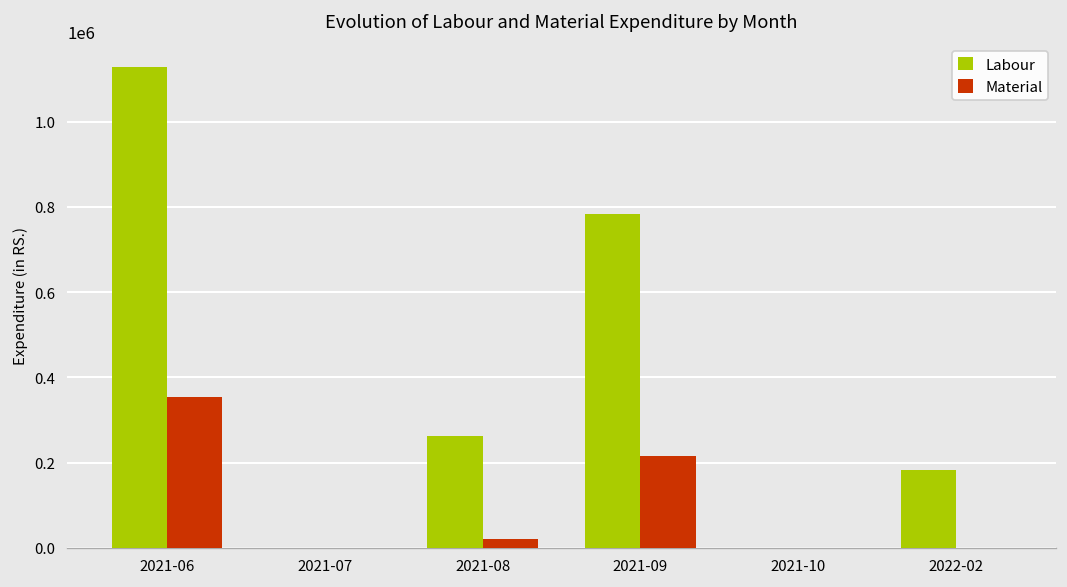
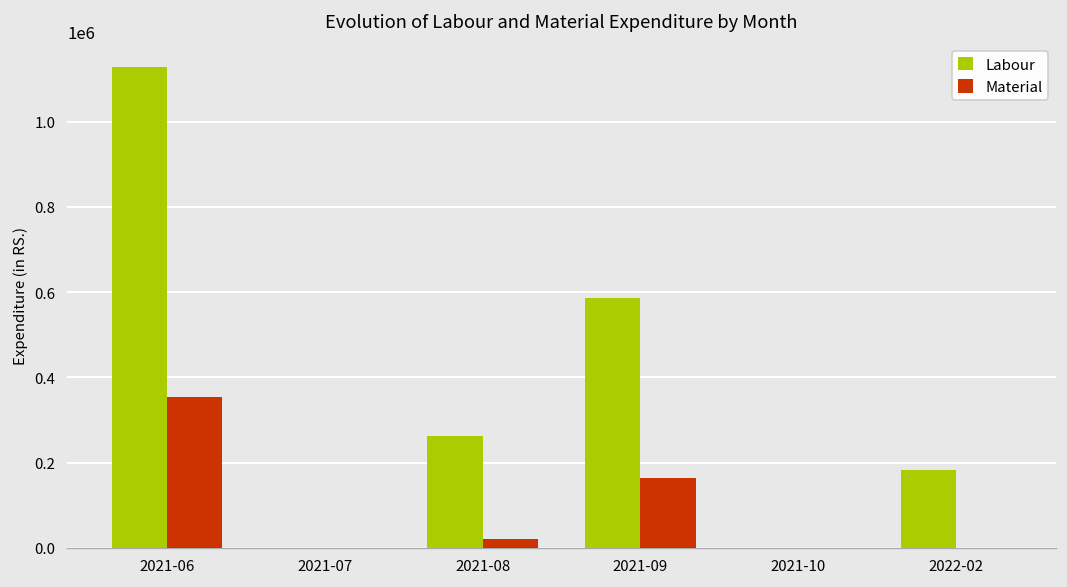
  {
    "Labour": {
      "2021-06": 1130000,
      "2021-07": 0,
      "2021-08": 260000,
-     "2021-09": 780000,
+     "2021-09": 590000,
      "2021-10": 0,
      "2022-02": 180000
    },
    "Material": {
      "2021-06": 350000,
      "2021-07": 0,
      "2021-08": 20000,
-     "2021-09": 210000,
+     "2021-09": 160000,
      "2021-10": 0,
      "2022-02": 0
    }
  }
